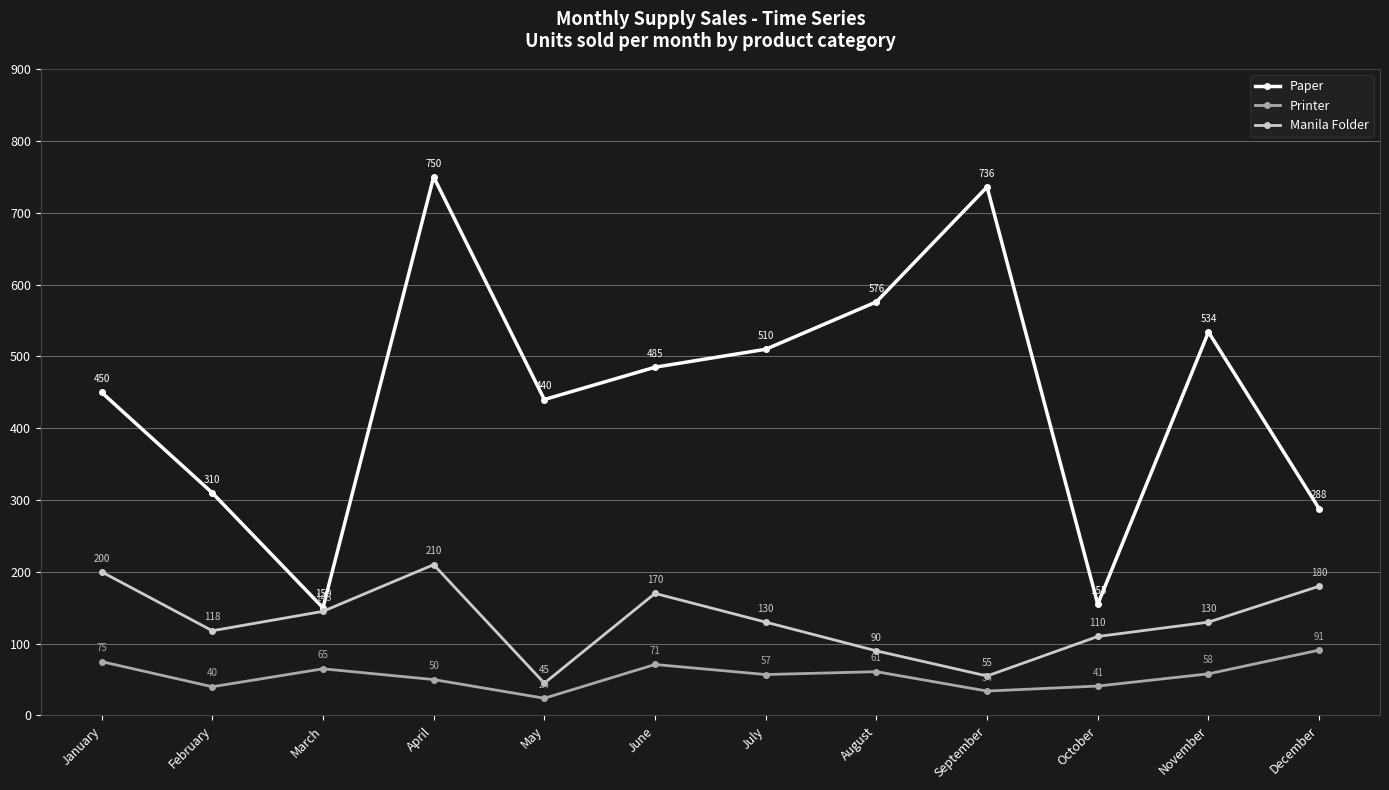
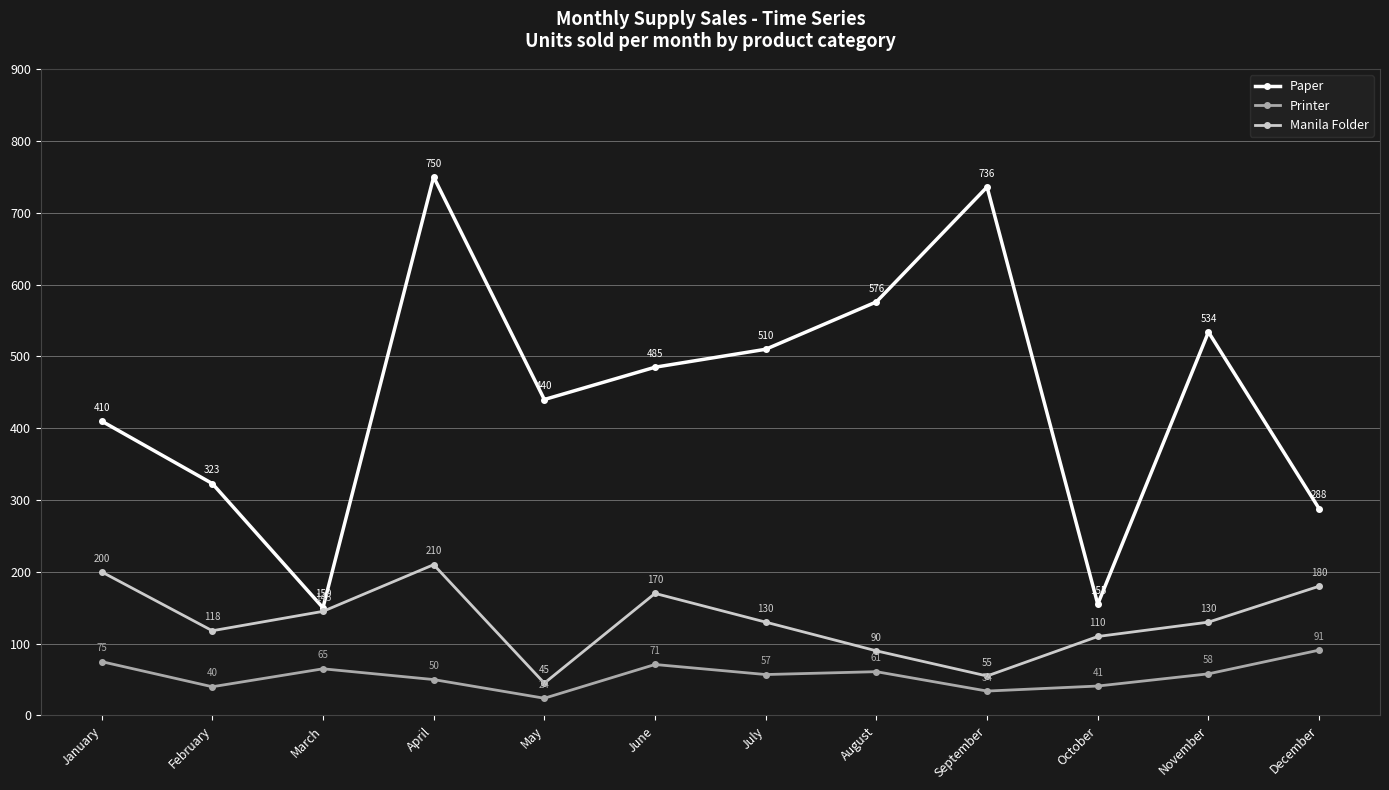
  {
    "Paper": {
-     "January": 450,
-     "February": 310,
+     "January": 410,
+     "February": 323,
      "April": 750,
      "May": 440,
      "June": 485,
      "July": 510,
      "August": 576,
      "September": 736,
      "October": 155,
      "November": 534,
      "December": 288
    }
  }
